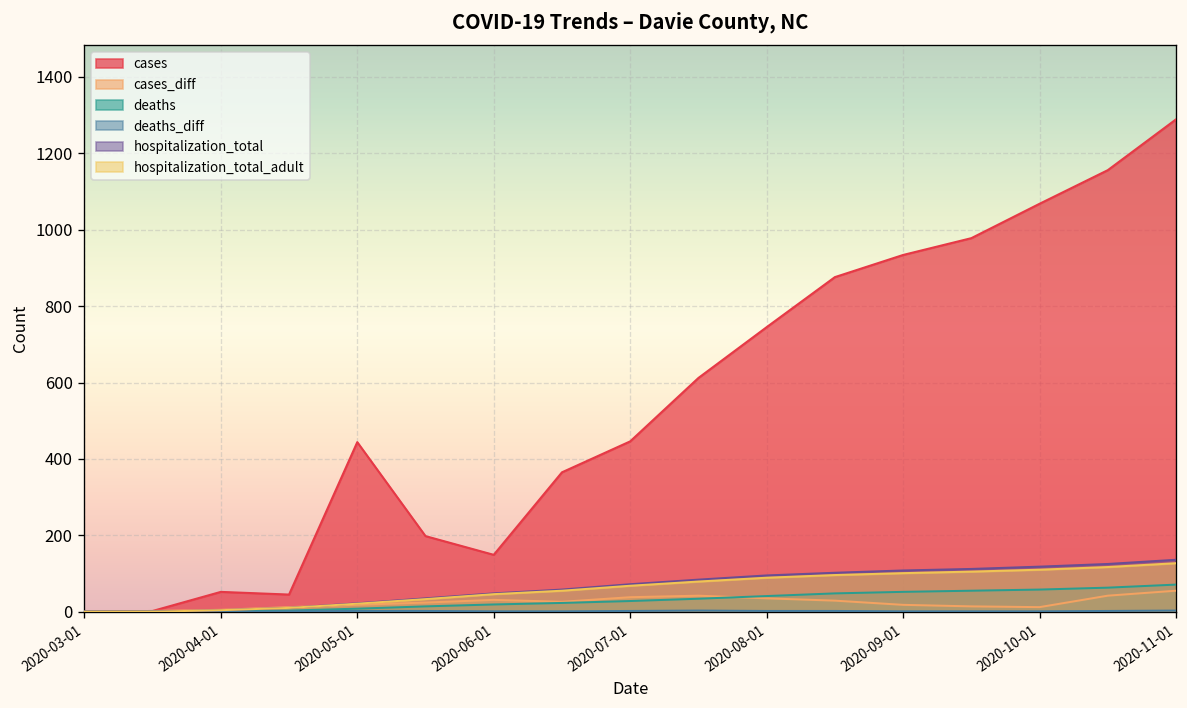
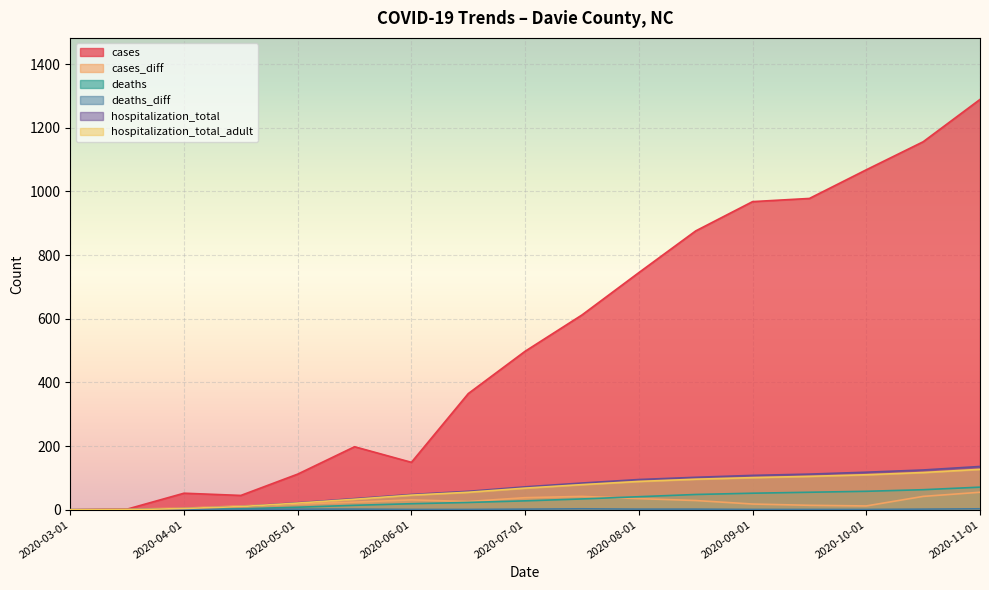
  {
    "cases": {
      "2020-04-01": 50,
-     "2020-05-01": 440,
+     "2020-05-01": 110,
      "2020-06-01": 150,
-     "2020-07-01": 450,
+     "2020-07-01": 500,
      "2020-08-01": 750,
-     "2020-09-01": 930,
+     "2020-09-01": 970,
      "2020-10-01": 1070,
      "2020-11-01": 1290
    }
  }
